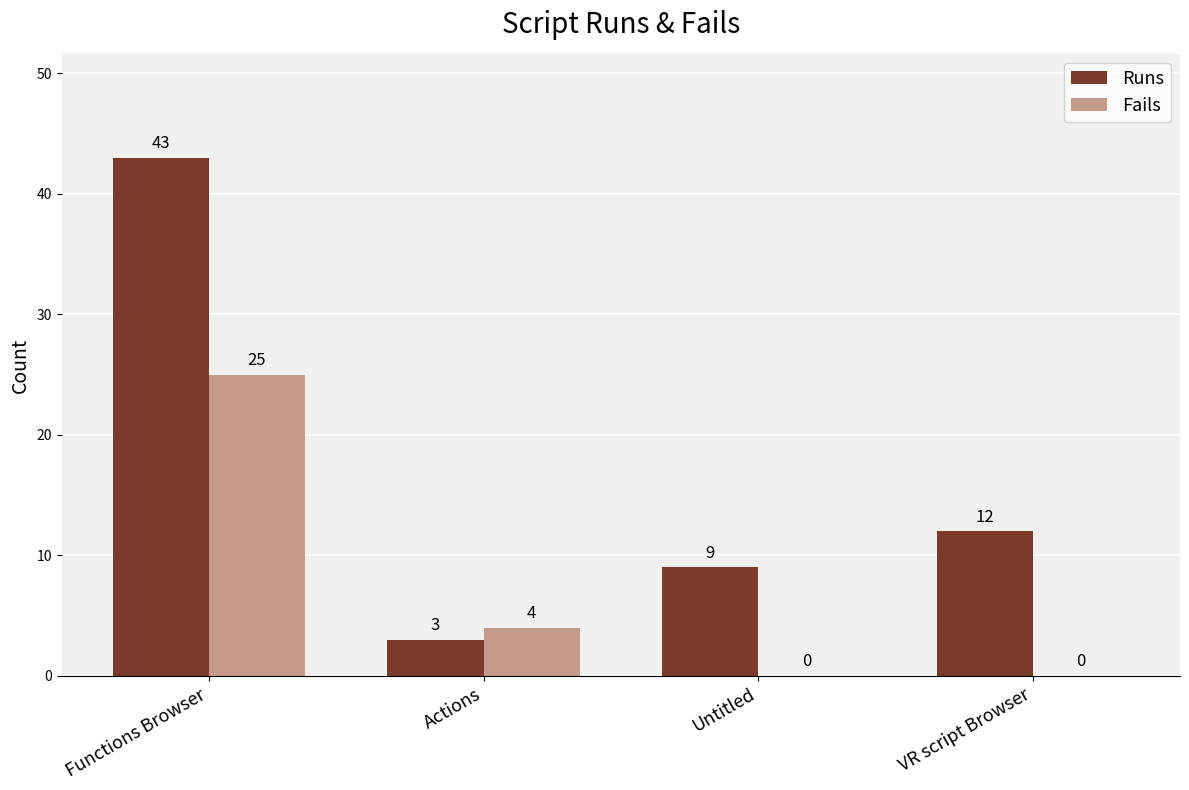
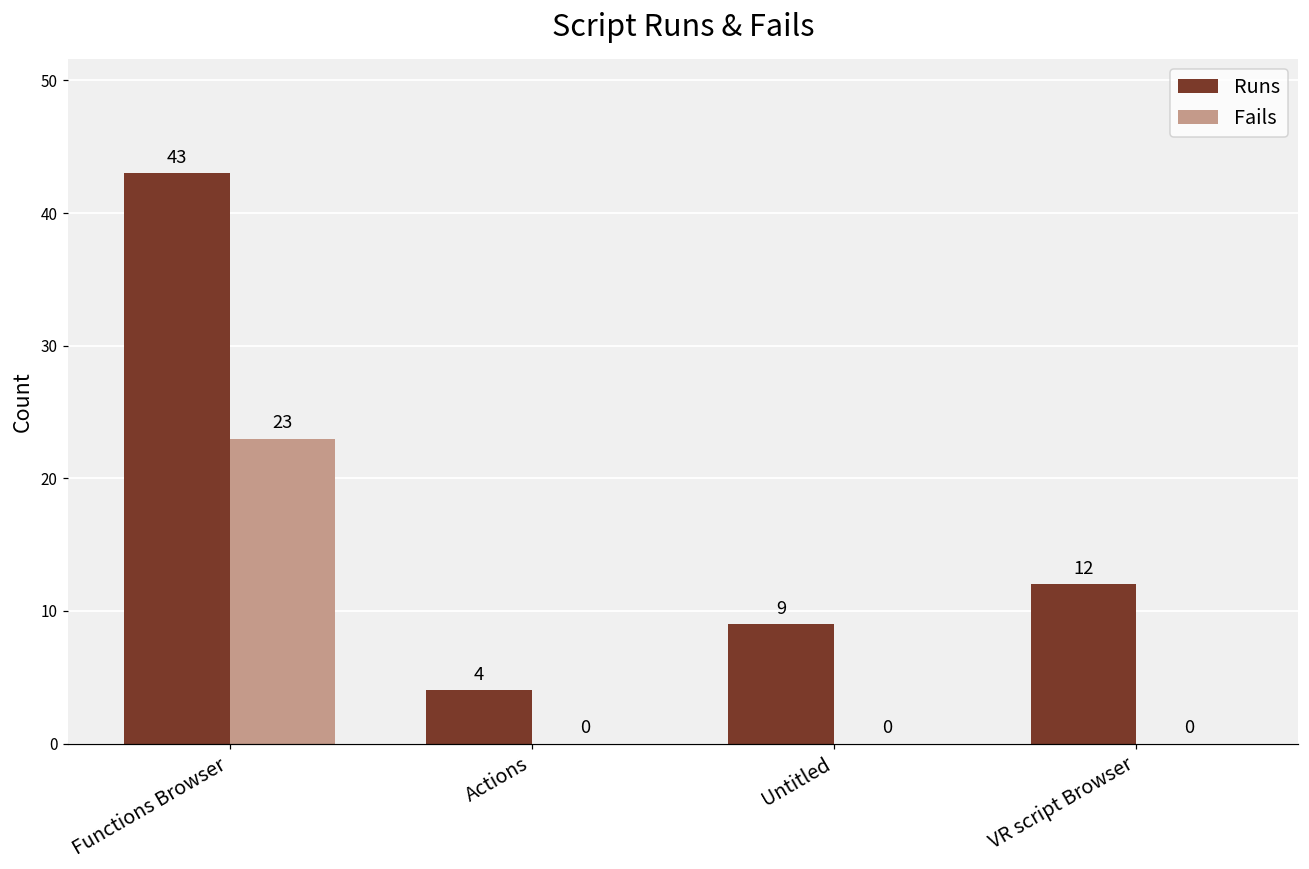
  {
    "Runs": {
      "Functions Browser": 43,
-     "Actions": 3,
+     "Actions": 4,
      "Untitled": 9,
      "VR script Browser": 12
    },
    "Fails": {
-     "Functions Browser": 25,
-     "Actions": 4,
+     "Functions Browser": 23,
+     "Actions": 0,
      "Untitled": 0,
      "VR script Browser": 0
    }
  }
